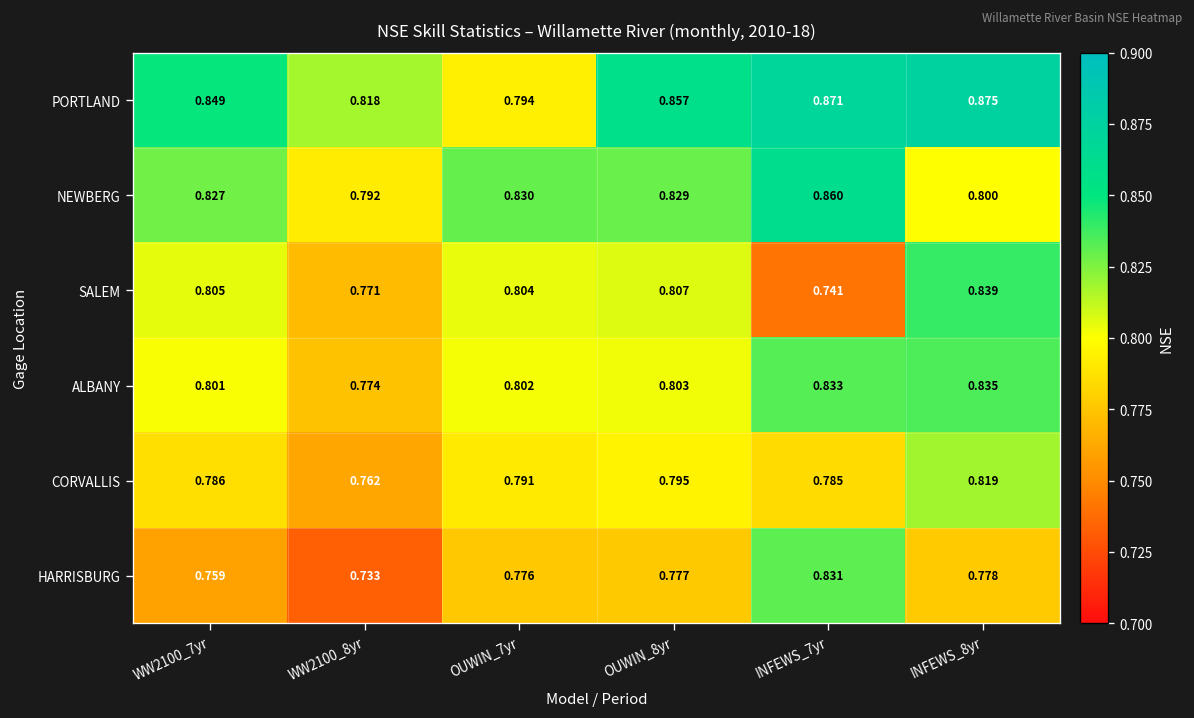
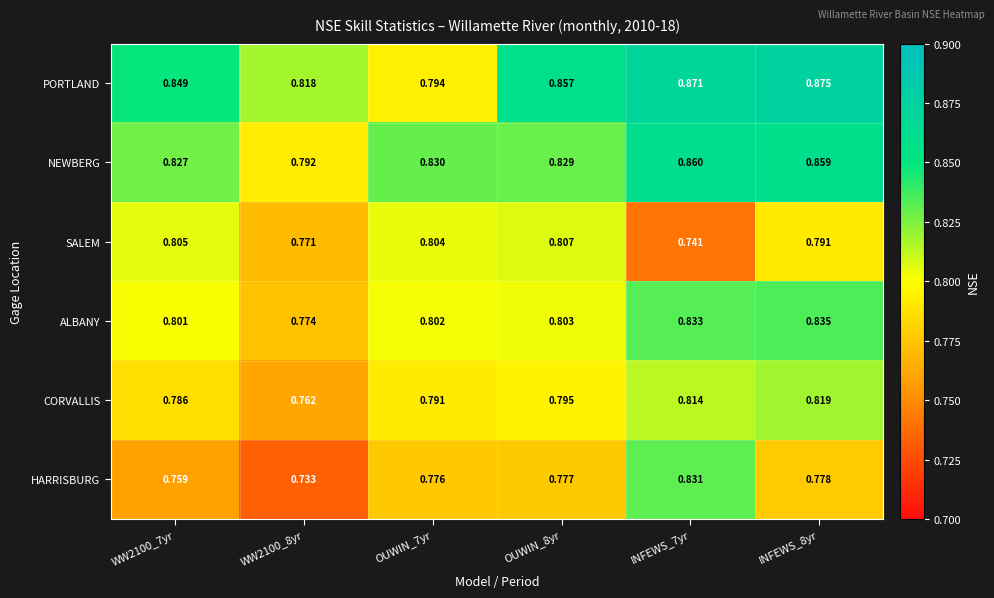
  {
    "PORTLAND": {
      "WW2100_7yr": 0.849,
      "WW2100_8yr": 0.818,
      "OUWIN_7yr": 0.794,
      "OUWIN_8yr": 0.857,
      "INFEWS_7yr": 0.871,
      "INFEWS_8yr": 0.875
    },
    "NEWBERG": {
      "WW2100_7yr": 0.827,
      "WW2100_8yr": 0.792,
      "OUWIN_7yr": 0.830,
      "OUWIN_8yr": 0.829,
      "INFEWS_7yr": 0.860,
-     "INFEWS_8yr": 0.800
+     "INFEWS_8yr": 0.859
    },
    "SALEM": {
      "WW2100_7yr": 0.805,
      "WW2100_8yr": 0.771,
      "OUWIN_7yr": 0.804,
      "OUWIN_8yr": 0.807,
      "INFEWS_7yr": 0.741,
-     "INFEWS_8yr": 0.839
+     "INFEWS_8yr": 0.791
    },
    "ALBANY": {
      "WW2100_7yr": 0.801,
      "WW2100_8yr": 0.774,
      "OUWIN_7yr": 0.802,
      "OUWIN_8yr": 0.803,
      "INFEWS_7yr": 0.833,
      "INFEWS_8yr": 0.835
    },
    "CORVALLIS": {
      "WW2100_7yr": 0.786,
      "WW2100_8yr": 0.762,
      "OUWIN_7yr": 0.791,
      "OUWIN_8yr": 0.795,
-     "INFEWS_7yr": 0.785,
+     "INFEWS_7yr": 0.814,
      "INFEWS_8yr": 0.819
    },
    "HARRISBURG": {
      "WW2100_7yr": 0.759,
      "WW2100_8yr": 0.733,
      "OUWIN_7yr": 0.776,
      "OUWIN_8yr": 0.777,
      "INFEWS_7yr": 0.831,
      "INFEWS_8yr": 0.778
    }
  }
